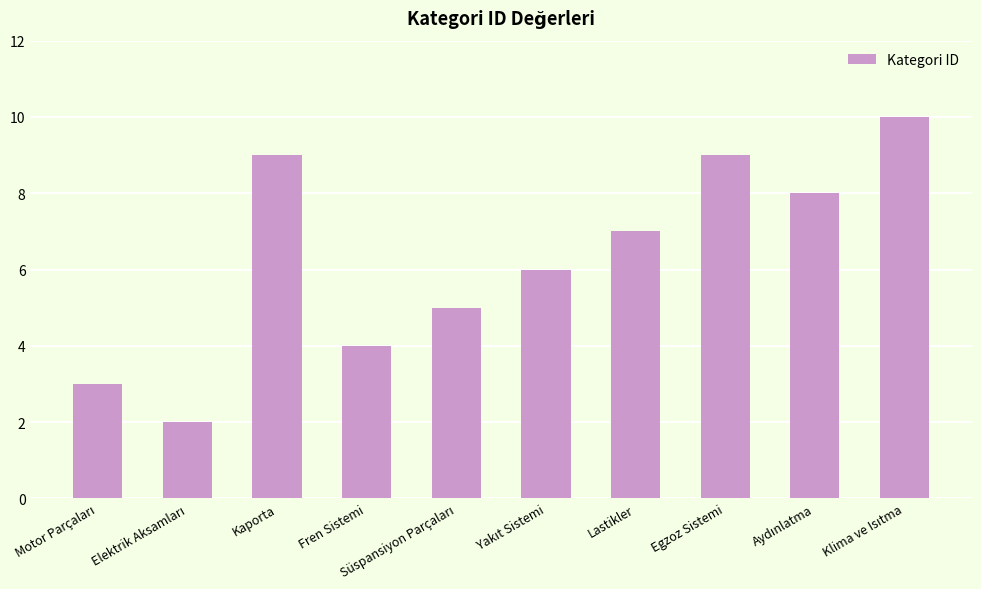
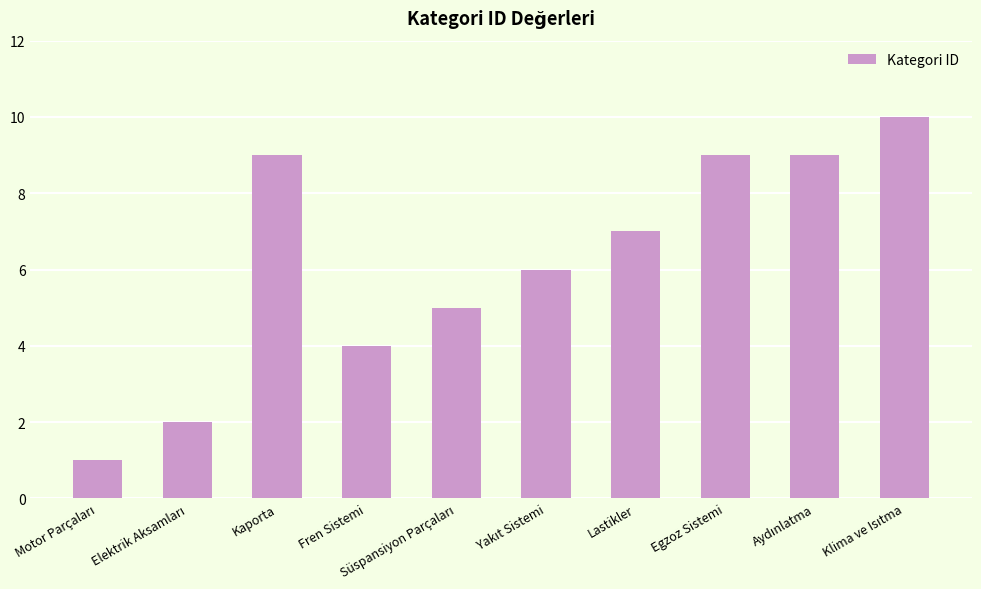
  {
-   "Motor Parçaları": 3,
+   "Motor Parçaları": 1,
    "Elektrik Aksamları": 2,
    "Kaporta": 9,
    "Fren Sistemi": 4,
    "Süspansiyon Parçaları": 5,
    "Yakıt Sistemi": 6,
    "Lastikler": 7,
    "Egzoz Sistemi": 9,
-   "Aydınlatma": 8,
+   "Aydınlatma": 9,
    "Klima ve Isıtma": 10
  }
